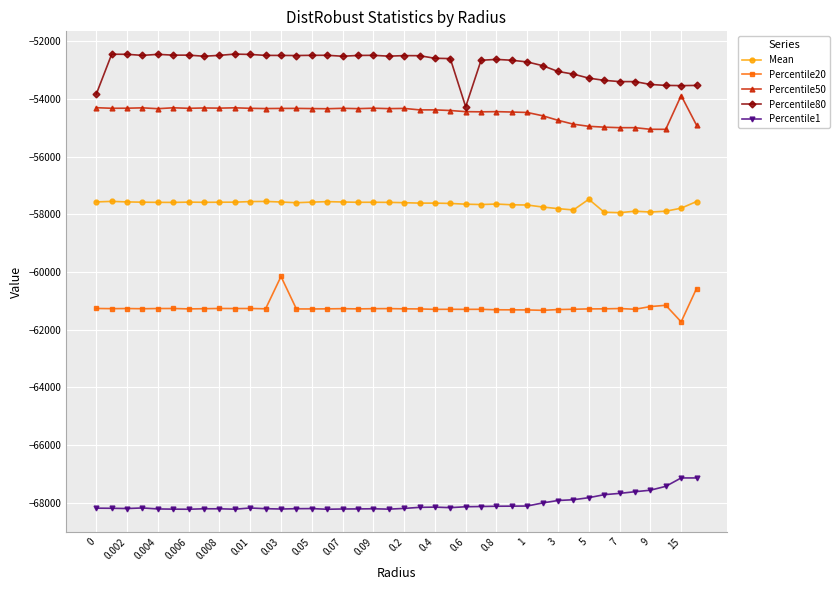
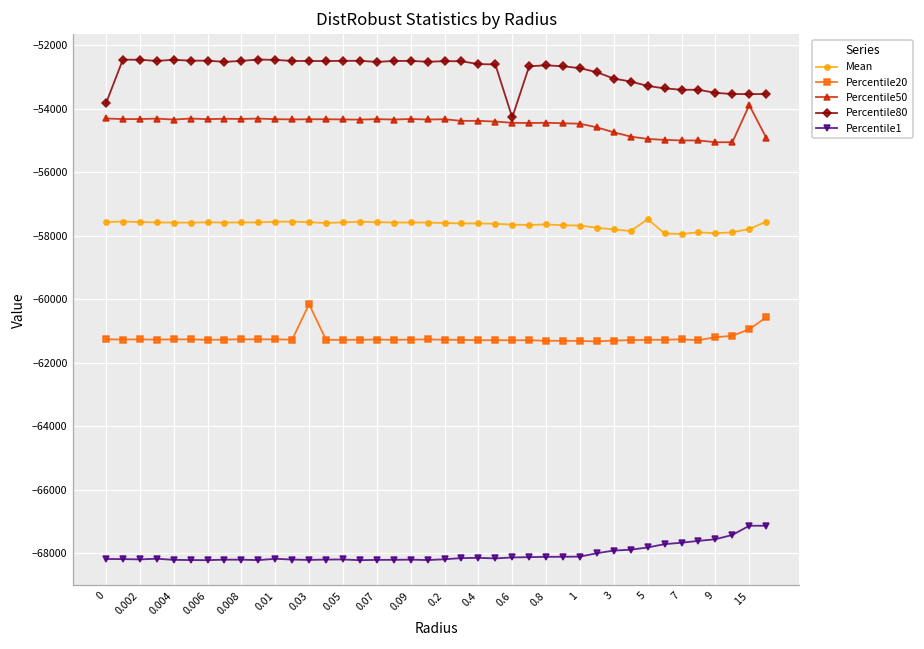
  {
    "Mean": {
      "0": -57600,
      "0.002": -57600,
      "0.004": -57600,
      "0.006": -57600,
      "0.008": -57600,
      "0.01": -57600,
      "0.03": -57600,
      "0.05": -57600,
      "0.07": -57600,
      "0.09": -57600,
      "0.2": -57600,
      "0.4": -57600,
      "0.6": -57600,
      "0.8": -57600,
      "1": -57700,
      "3": -57800,
      "5": -57500,
      "7": -57900,
      "9": -57900,
      "15": -57800
    },
    "Percentile20": {
      "0": -61300,
      "0.002": -61300,
      "0.004": -61300,
      "0.006": -61300,
      "0.008": -61300,
      "0.01": -61300,
      "0.03": -60200,
      "0.05": -61300,
      "0.07": -61300,
      "0.09": -61300,
      "0.2": -61300,
      "0.4": -61300,
      "0.6": -61300,
      "0.8": -61300,
      "1": -61300,
      "3": -61300,
      "5": -61300,
      "7": -61300,
      "9": -61200,
-     "15": -61700
+     "15": -60900
    },
    "Percentile50": {
      "0": -54300,
      "0.002": -54300,
      "0.004": -54300,
      "0.006": -54300,
      "0.008": -54300,
      "0.01": -54300,
      "0.03": -54300,
      "0.05": -54300,
      "0.07": -54300,
      "0.09": -54300,
      "0.2": -54300,
      "0.4": -54400,
      "0.6": -54400,
      "0.8": -54400,
      "1": -54500,
      "3": -54700,
      "5": -55000,
      "7": -55000,
      "9": -55100,
      "15": -53900
    },
    "Percentile80": {
      "0": -53800,
      "0.002": -52500,
      "0.004": -52500,
      "0.006": -52500,
      "0.008": -52500,
      "0.01": -52500,
      "0.03": -52500,
      "0.05": -52500,
      "0.07": -52500,
      "0.09": -52500,
      "0.2": -52500,
      "0.4": -52600,
      "0.6": -54300,
      "0.8": -52600,
      "1": -52700,
      "3": -53100,
      "5": -53300,
      "7": -53400,
      "9": -53500,
      "15": -53500
    },
    "Percentile1": {
      "0": -68200,
      "0.002": -68200,
      "0.004": -68200,
      "0.006": -68200,
      "0.008": -68200,
      "0.01": -68200,
      "0.03": -68200,
      "0.05": -68200,
      "0.07": -68200,
      "0.09": -68200,
      "0.2": -68200,
      "0.4": -68100,
      "0.6": -68100,
      "0.8": -68100,
      "1": -68100,
      "3": -67900,
      "5": -67800,
      "7": -67700,
      "9": -67600,
      "15": -67100
    }
  }
